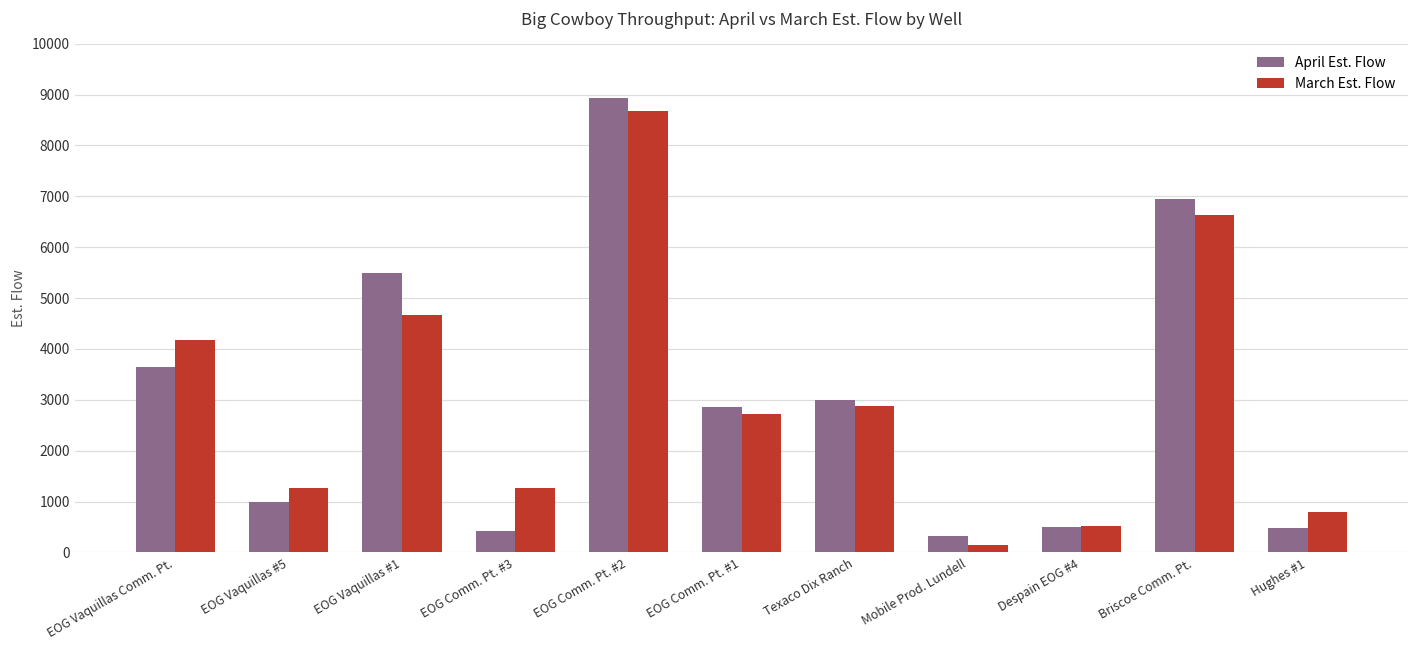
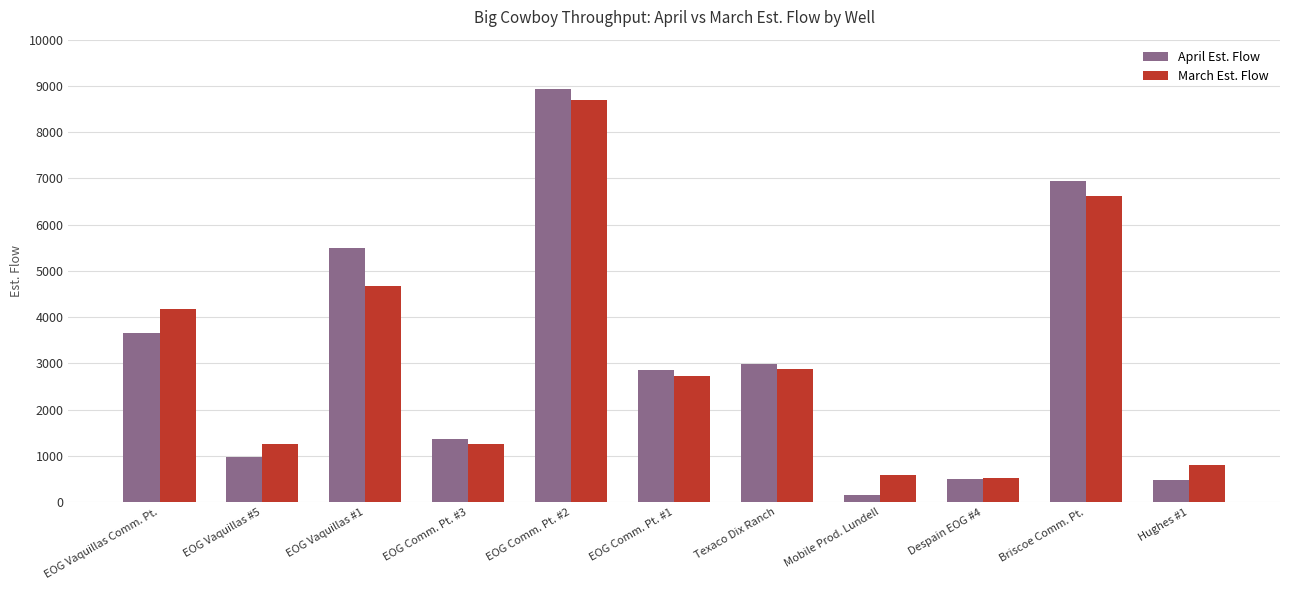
  {
    "April Est. Flow": {
      "EOG Vaquillas Comm. Pt.": 3700,
      "EOG Vaquillas #5": 1000,
      "EOG Vaquillas #1": 5500,
-     "EOG Comm. Pt. #3": 400,
+     "EOG Comm. Pt. #3": 1400,
      "EOG Comm. Pt. #2": 8900,
      "EOG Comm. Pt. #1": 2800,
      "Texaco Dix Ranch": 3000,
-     "Mobile Prod. Lundell": 300,
+     "Mobile Prod. Lundell": 100,
      "Despain EOG #4": 500,
      "Briscoe Comm. Pt.": 7000,
      "Hughes #1": 500
    },
    "March Est. Flow": {
      "EOG Vaquillas Comm. Pt.": 4200,
      "EOG Vaquillas #5": 1300,
      "EOG Vaquillas #1": 4700,
      "EOG Comm. Pt. #3": 1300,
      "EOG Comm. Pt. #2": 8700,
      "EOG Comm. Pt. #1": 2700,
      "Texaco Dix Ranch": 2900,
-     "Mobile Prod. Lundell": 200,
+     "Mobile Prod. Lundell": 600,
      "Despain EOG #4": 500,
      "Briscoe Comm. Pt.": 6600,
      "Hughes #1": 800
    }
  }
